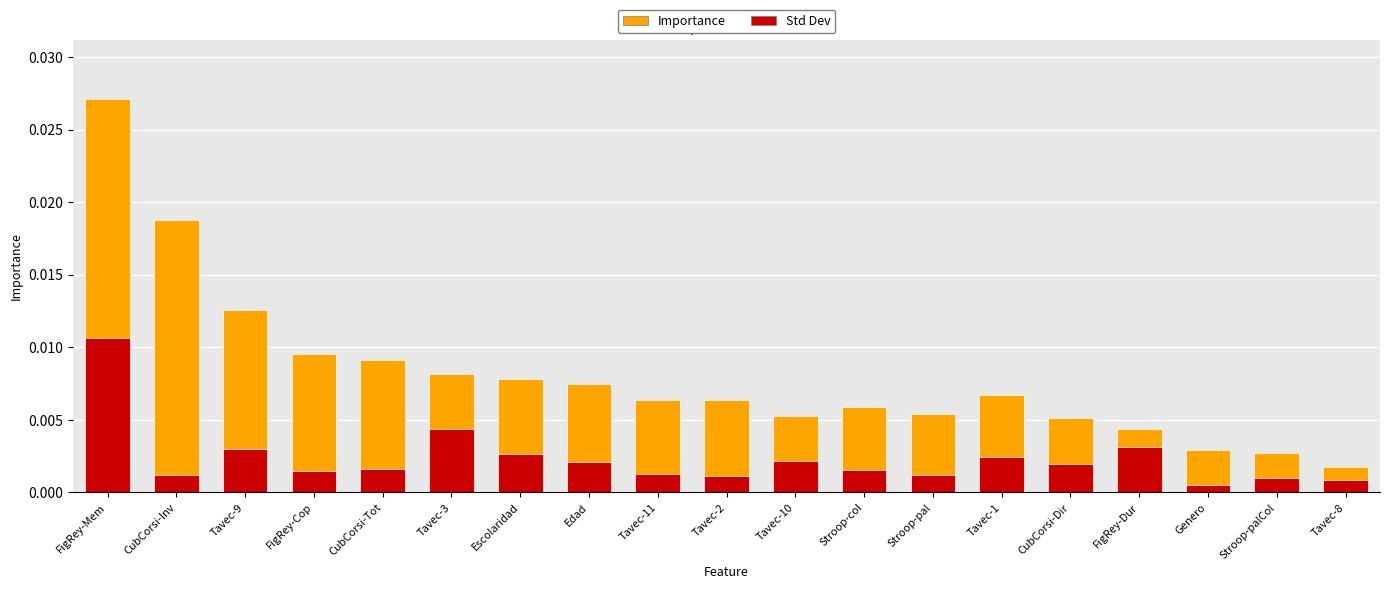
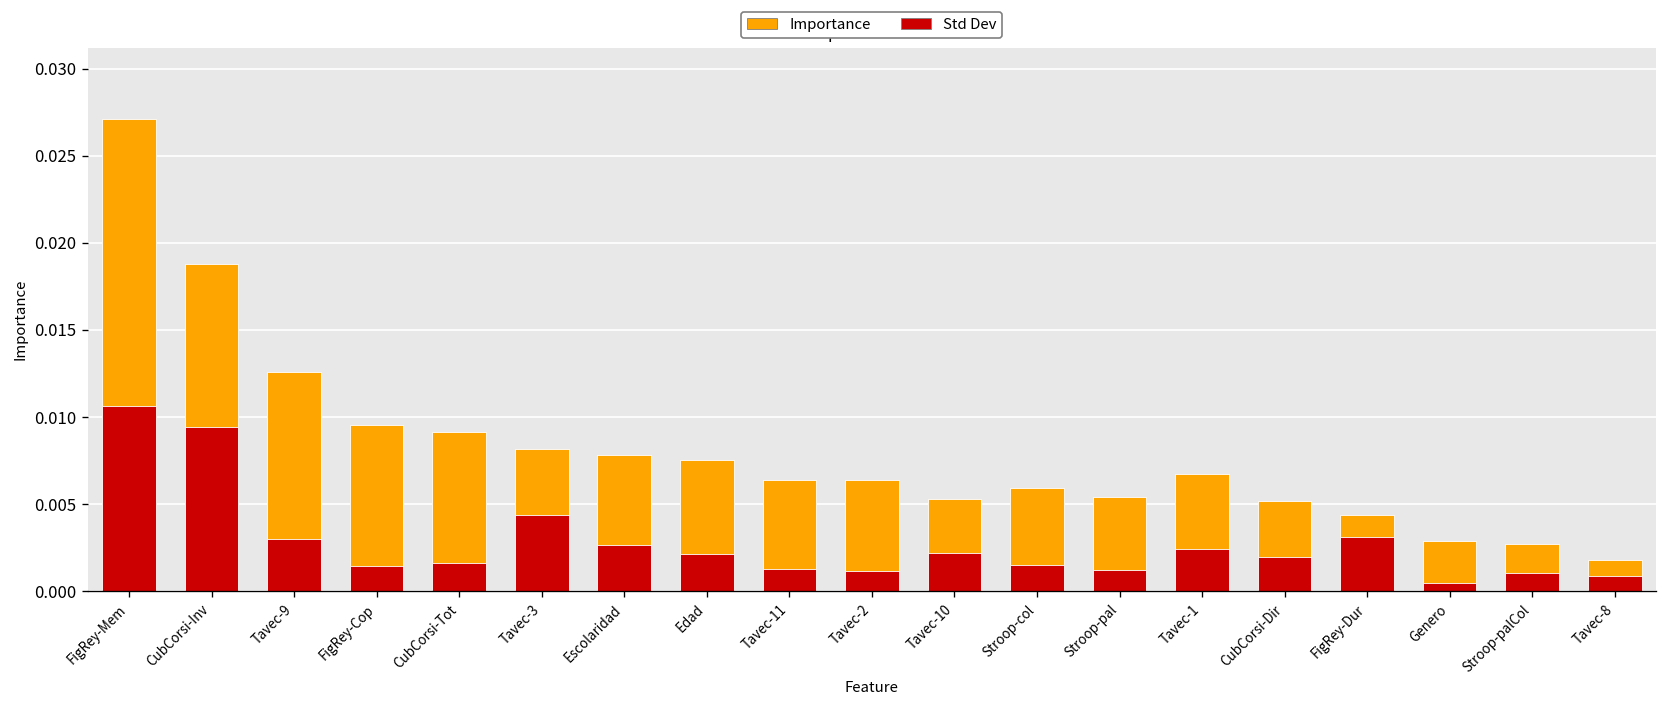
  {
    "Importance": {
      "FigRey-Mem": 0.0271,
      "CubCorsi-Inv": 0.0188,
      "Tavec-9": 0.0126,
      "FigRey-Cop": 0.0095,
      "CubCorsi-Tot": 0.0091,
      "Tavec-3": 0.0082,
      "Escolaridad": 0.0078,
      "Edad": 0.0075,
      "Tavec-11": 0.0064,
      "Tavec-2": 0.0064,
      "Tavec-10": 0.0053,
      "Stroop-col": 0.0059,
      "Stroop-pal": 0.0054,
      "Tavec-1": 0.0067,
      "CubCorsi-Dir": 0.0051,
      "FigRey-Dur": 0.0043,
      "Genero": 0.0029,
      "Stroop-palCol": 0.0027,
      "Tavec-8": 0.0018
    },
    "Std Dev": {
-     "CubCorsi-Inv": 0.0012
+     "CubCorsi-Inv": 0.0094
    }
  }
